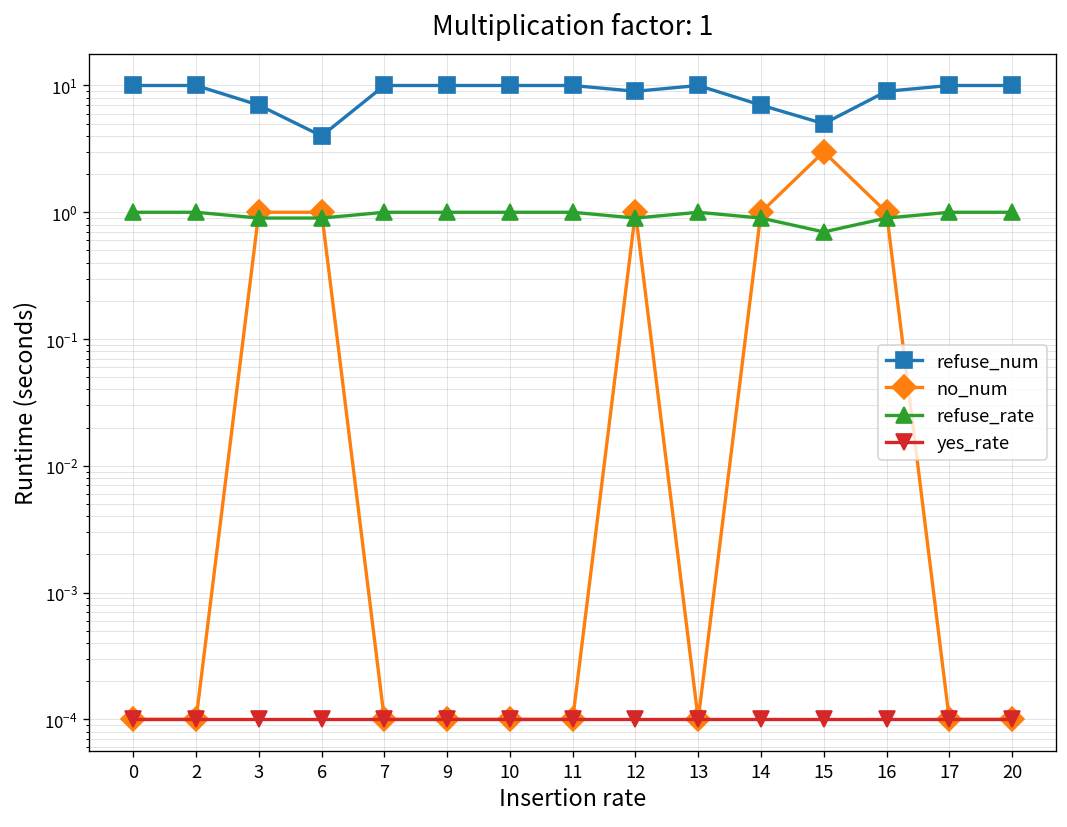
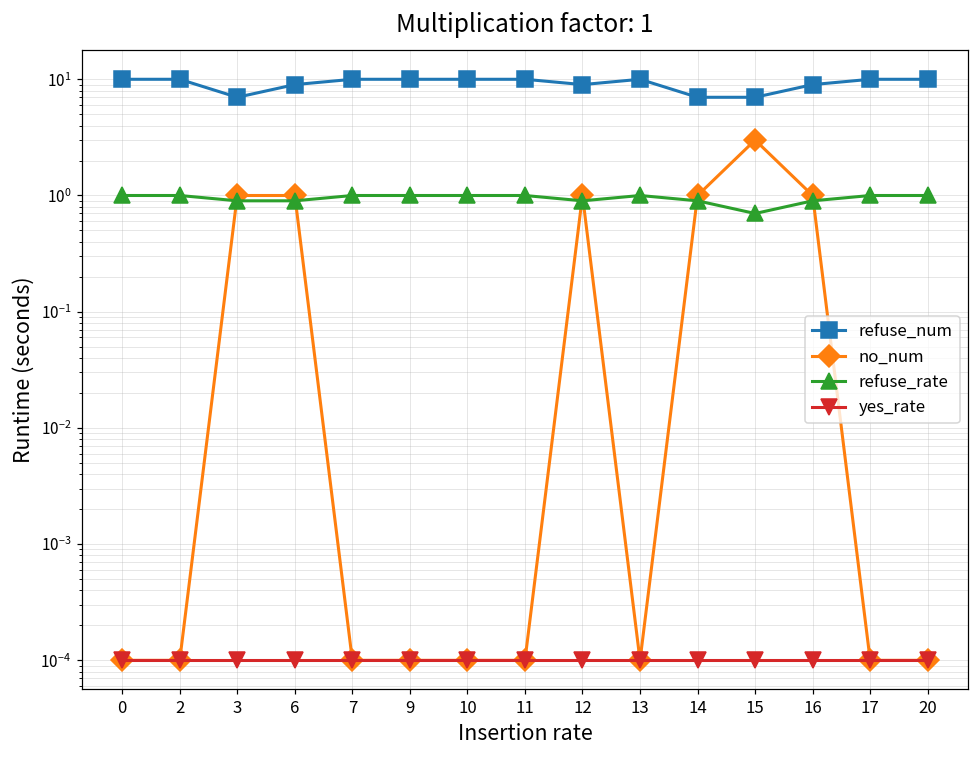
  {
    "refuse_num": {
      "0": 10,
      "2": 10,
      "3": 7,
-     "6": 4,
+     "6": 9,
      "7": 10,
      "9": 10,
      "10": 10,
      "11": 10,
      "12": 9,
      "13": 10,
      "14": 7,
-     "15": 5,
+     "15": 7,
      "16": 9,
      "17": 10,
      "20": 10
    },
    "no_num": {
      "3": 1,
      "6": 1,
      "12": 1,
      "14": 1,
      "15": 3,
      "16": 1
    },
    "refuse_rate": {
      "0": 1,
      "2": 1,
      "3": 0.9,
      "6": 0.9,
      "7": 1,
      "9": 1,
      "10": 1,
      "11": 1,
      "12": 0.9,
      "13": 1,
      "14": 0.9,
      "15": 0.7,
      "16": 0.9,
      "17": 1,
      "20": 1
    },
    "yes_rate": {
      "3": 0.00010,
      "6": 0.00010,
      "12": 0.00010,
      "14": 0.00010,
      "15": 0.00010,
      "16": 0.00010
    }
  }
